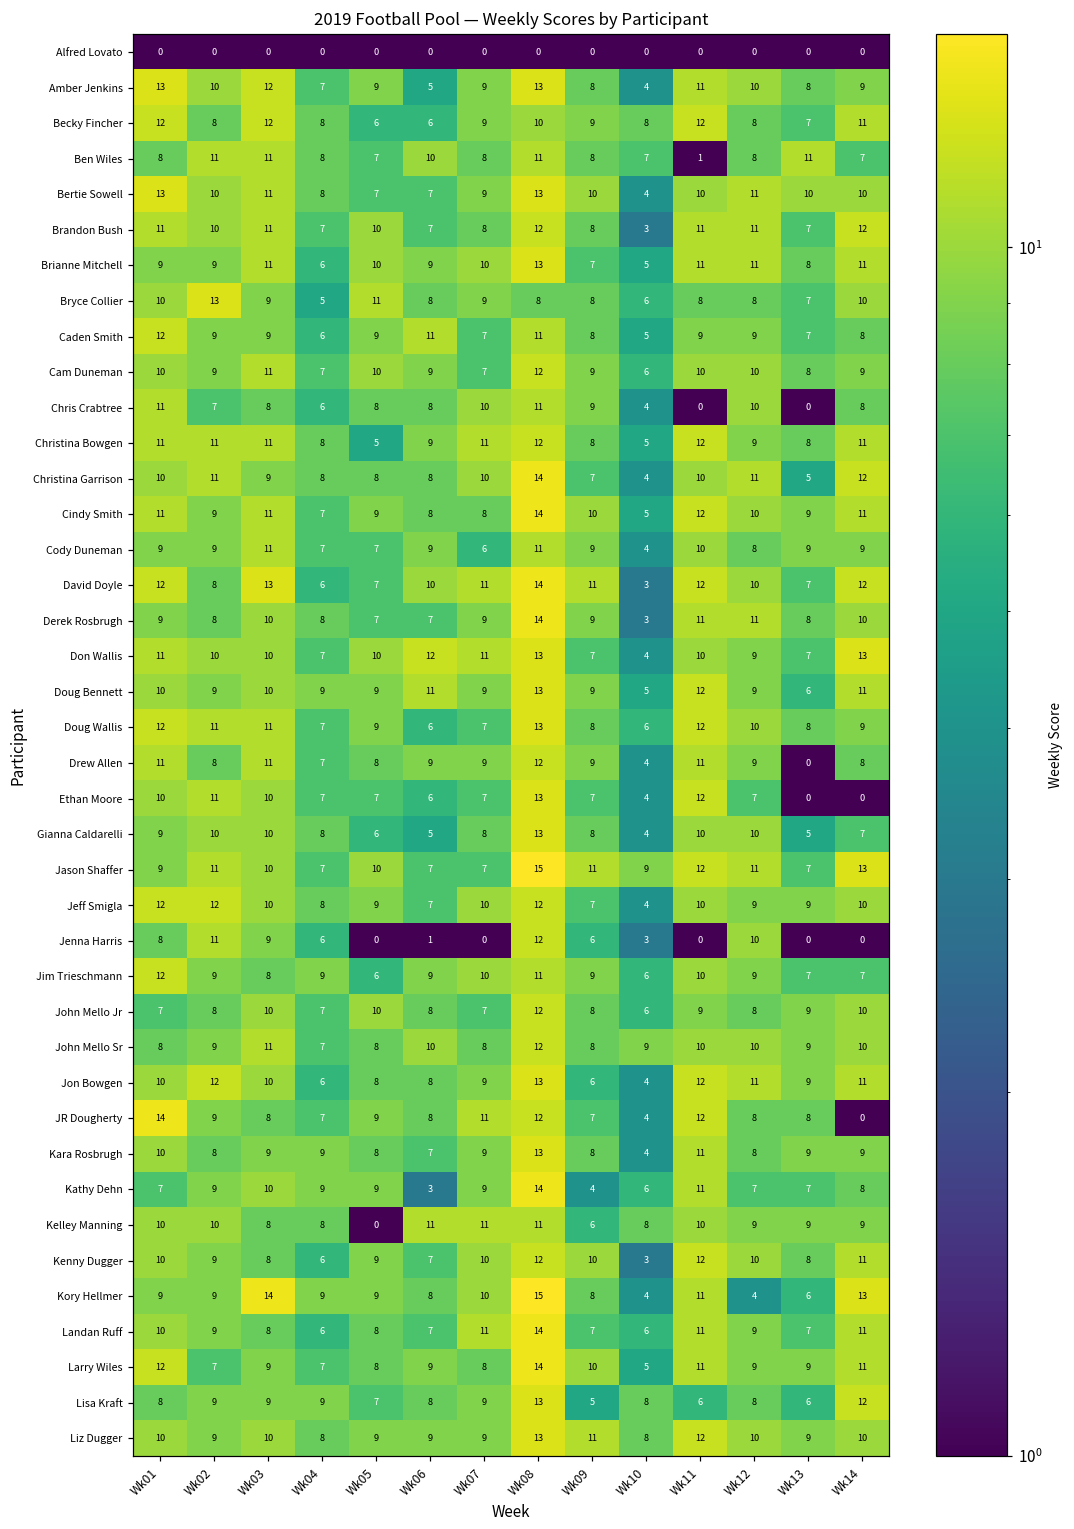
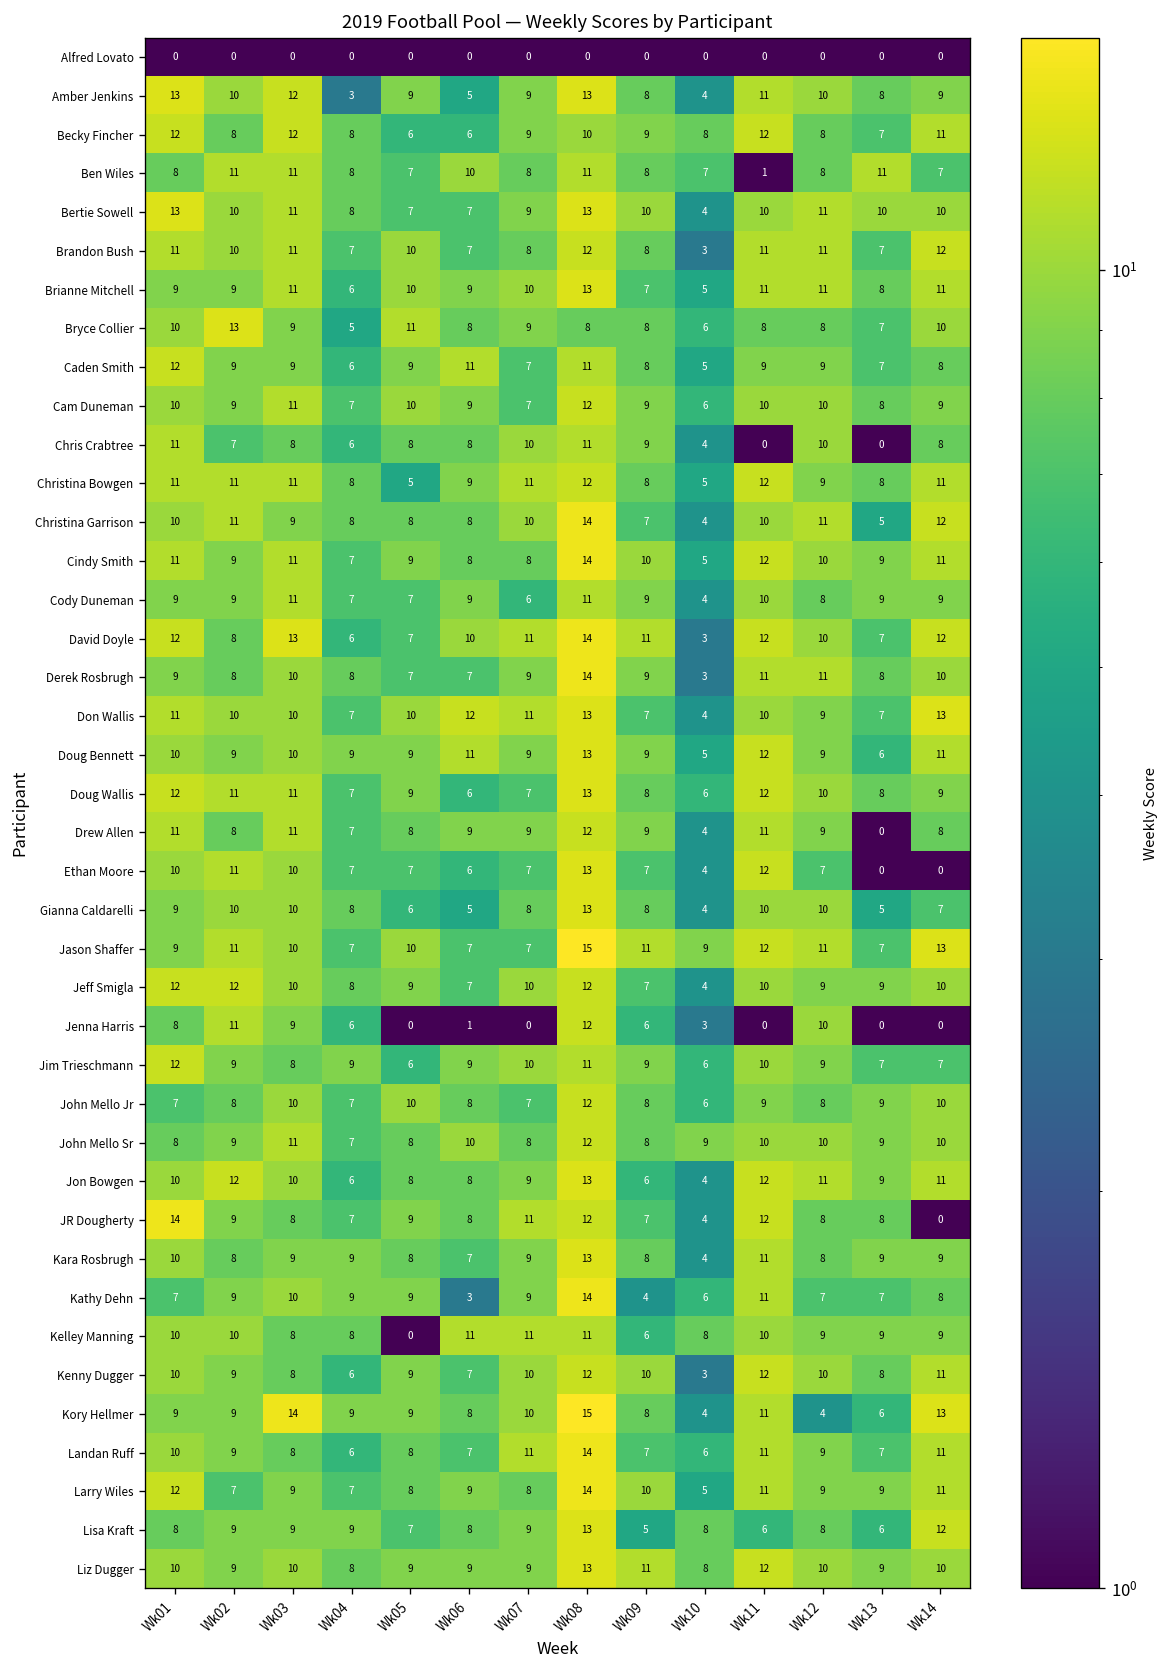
  {
    "Amber Jenkins": {
      "Wk01": 13,
      "Wk02": 10,
      "Wk03": 12,
-     "Wk04": 7,
+     "Wk04": 3,
      "Wk05": 9,
      "Wk06": 5,
      "Wk07": 9,
      "Wk08": 13,
      "Wk09": 8,
      "Wk10": 4,
      "Wk11": 11,
      "Wk12": 10,
      "Wk13": 8,
      "Wk14": 9
    }
  }
